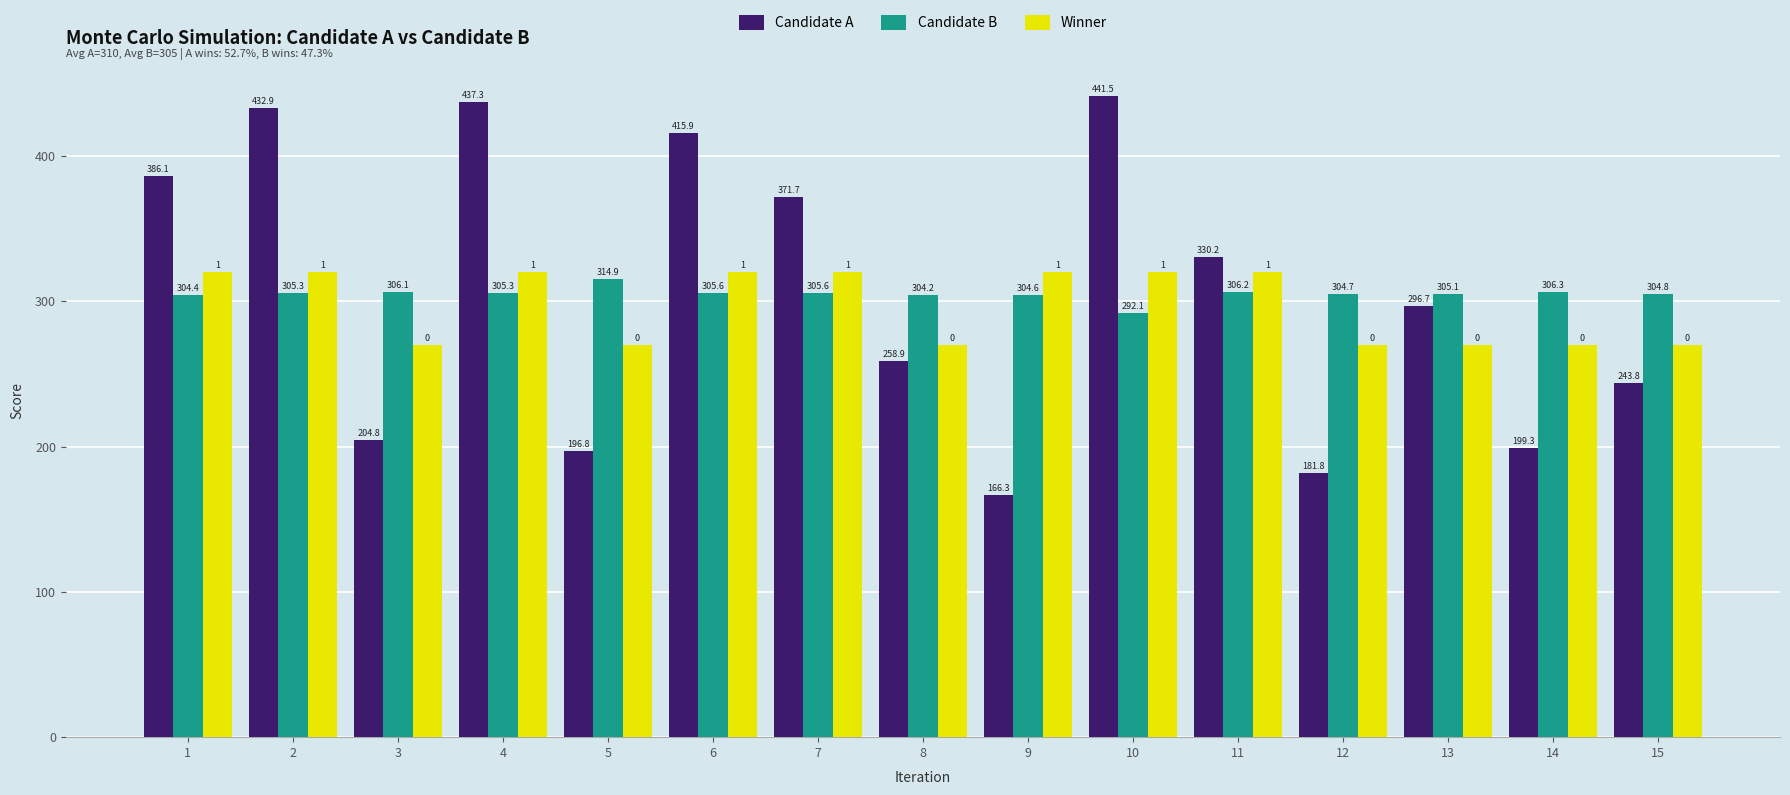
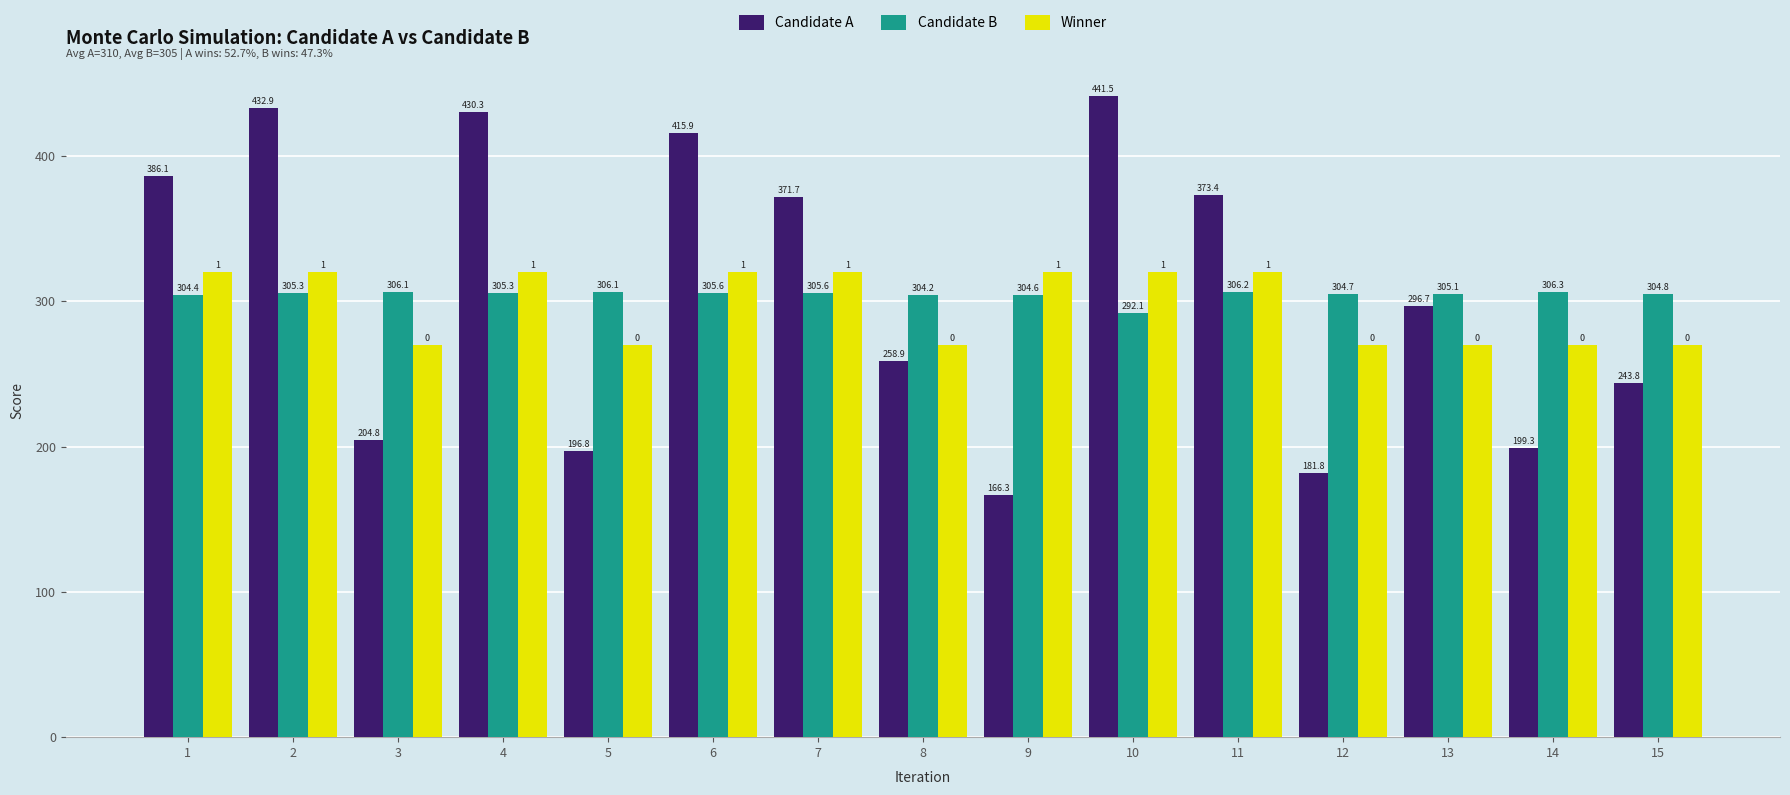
  {
    "Candidate A": {
      "1": 386.1,
      "2": 432.9,
      "3": 204.8,
-     "4": 437.3,
+     "4": 430.3,
      "5": 196.8,
      "6": 415.9,
      "7": 371.7,
      "8": 258.9,
      "9": 166.3,
      "10": 441.5,
-     "11": 330.2,
+     "11": 373.4,
      "12": 181.8,
      "13": 296.7,
      "14": 199.3,
      "15": 243.8
    },
    "Candidate B": {
      "1": 304.4,
      "2": 305.3,
      "3": 306.1,
      "4": 305.3,
-     "5": 314.9,
+     "5": 306.1,
      "6": 305.6,
      "7": 305.6,
      "8": 304.2,
      "9": 304.6,
      "10": 292.1,
      "11": 306.2,
      "12": 304.7,
      "13": 305.1,
      "14": 306.3,
      "15": 304.8
    }
  }
